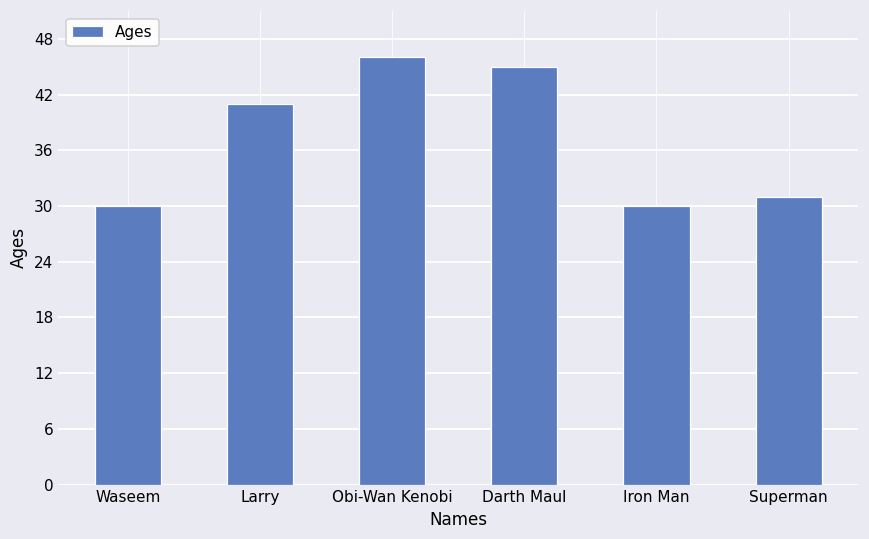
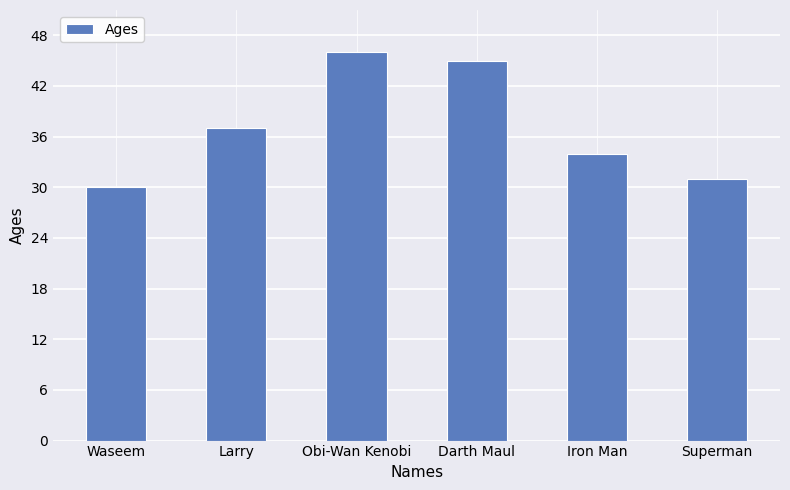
  {
    "Waseem": 30,
-   "Larry": 41,
+   "Larry": 37,
    "Obi-Wan Kenobi": 46,
    "Darth Maul": 45,
-   "Iron Man": 30,
+   "Iron Man": 34,
    "Superman": 31
  }
